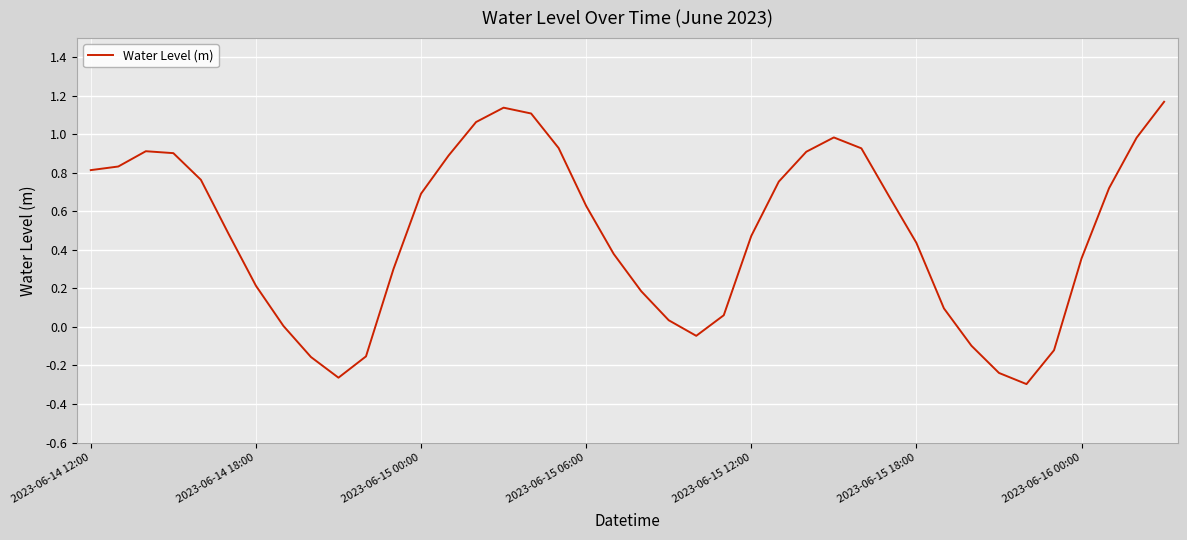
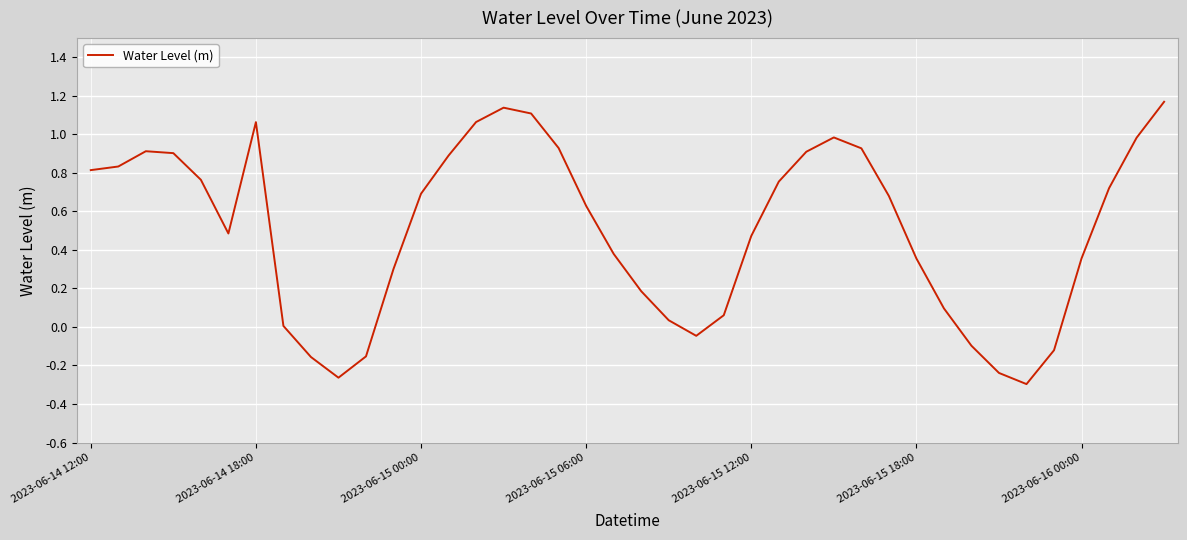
  {
    "2023-06-14 12:00": 0.81,
-   "2023-06-14 18:00": 0.21,
+   "2023-06-14 18:00": 1.06,
    "2023-06-15 00:00": 0.69,
    "2023-06-15 06:00": 0.63,
    "2023-06-15 12:00": 0.47,
-   "2023-06-15 18:00": 0.44,
+   "2023-06-15 18:00": 0.36,
    "2023-06-16 00:00": 0.36
  }
